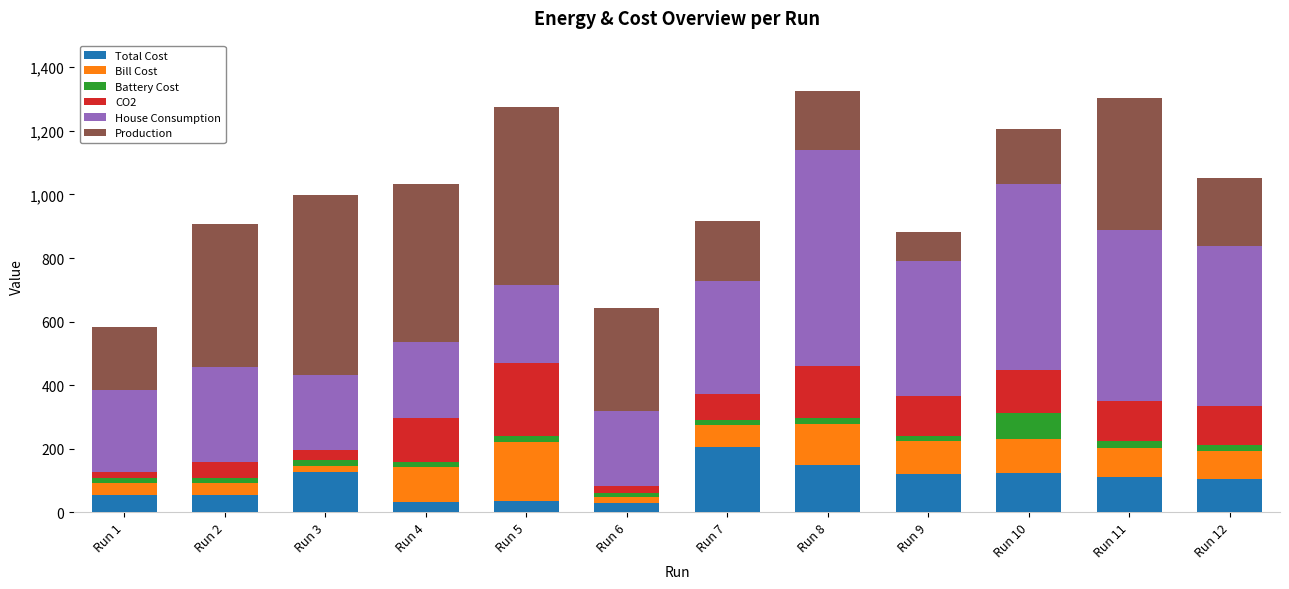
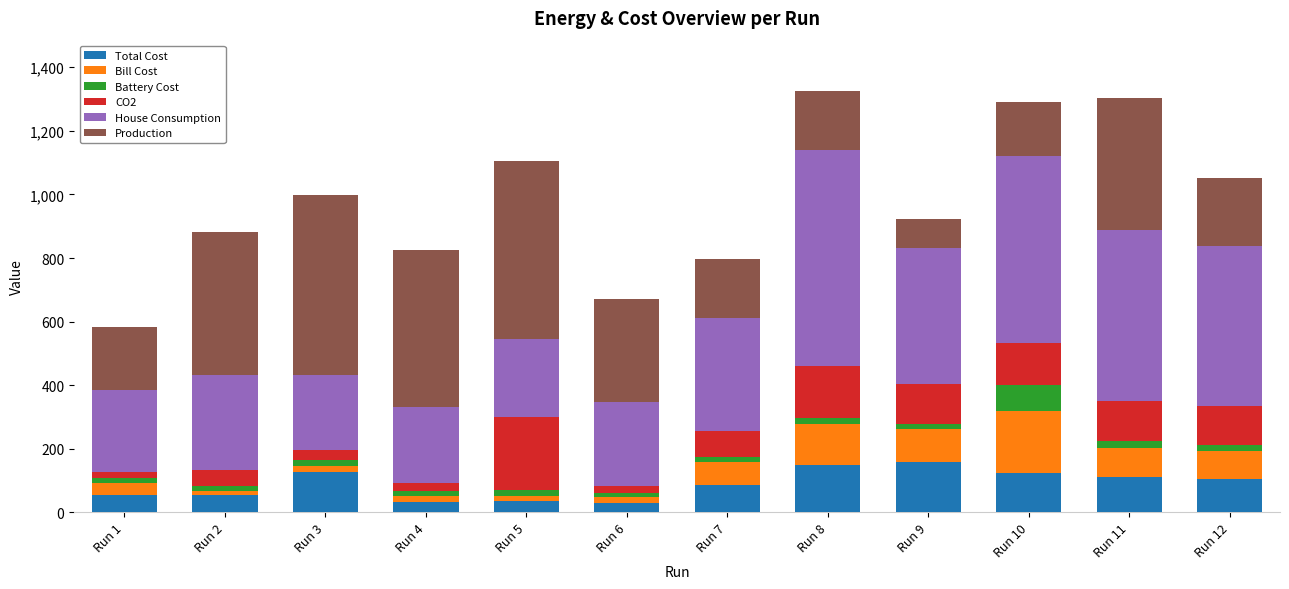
  {
    "Total Cost": {
      "Run 1": 50,
      "Run 2": 50,
      "Run 3": 130,
      "Run 4": 30,
      "Run 5": 40,
      "Run 6": 30,
-     "Run 7": 200,
+     "Run 7": 90,
      "Run 8": 150,
-     "Run 9": 120,
+     "Run 9": 160,
      "Run 10": 120,
      "Run 11": 110,
      "Run 12": 110
    },
    "Bill Cost": {
      "Run 1": 40,
-     "Run 2": 40,
+     "Run 2": 10,
      "Run 3": 20,
-     "Run 4": 110,
-     "Run 5": 190,
+     "Run 4": 20,
+     "Run 5": 20,
      "Run 6": 20,
      "Run 7": 70,
      "Run 8": 130,
      "Run 9": 100,
-     "Run 10": 110,
+     "Run 10": 190,
      "Run 11": 90,
      "Run 12": 90
    },
    "Battery Cost": {
      "Run 1": 20,
      "Run 2": 20,
      "Run 3": 20,
      "Run 4": 20,
      "Run 5": 20,
      "Run 6": 10,
      "Run 7": 20,
      "Run 8": 20,
      "Run 9": 20,
      "Run 10": 80,
      "Run 11": 20,
      "Run 12": 20
    },
    "CO2": {
      "Run 1": 20,
      "Run 2": 50,
      "Run 3": 30,
-     "Run 4": 140,
+     "Run 4": 20,
      "Run 5": 230,
      "Run 6": 20,
      "Run 7": 80,
      "Run 8": 160,
      "Run 9": 130,
      "Run 10": 130,
      "Run 11": 130,
      "Run 12": 120
    },
    "House Consumption": {
      "Run 1": 260,
      "Run 2": 300,
      "Run 3": 230,
      "Run 4": 240,
      "Run 5": 250,
-     "Run 6": 230,
+     "Run 6": 260,
      "Run 7": 360,
      "Run 8": 680,
      "Run 9": 430,
      "Run 10": 590,
      "Run 11": 540,
      "Run 12": 500
    },
    "Production": {
      "Run 1": 200,
      "Run 2": 450,
      "Run 3": 570,
      "Run 4": 500,
      "Run 5": 560,
      "Run 6": 320,
      "Run 7": 190,
      "Run 8": 190,
      "Run 9": 90,
      "Run 10": 170,
      "Run 11": 420,
      "Run 12": 220
    }
  }
